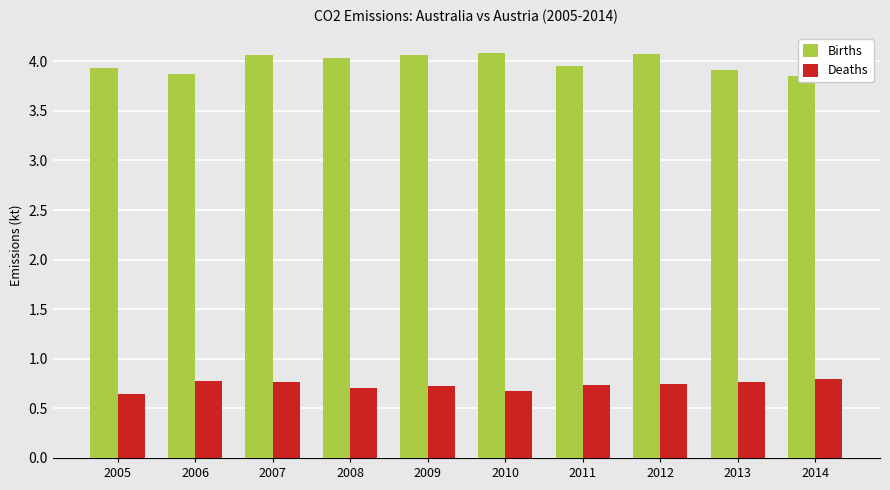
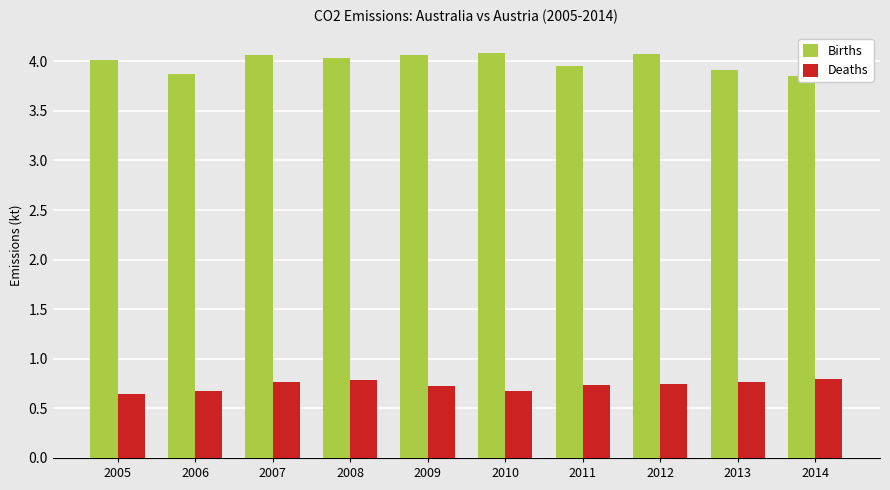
  {
    "Births": {
-     "2005": 3.9,
+     "2005": 4.0,
      "2006": 3.9,
      "2007": 4.1,
      "2008": 4.0,
      "2009": 4.1,
      "2010": 4.1,
      "2011": 4.0,
      "2012": 4.1,
      "2013": 3.9
    },
    "Deaths": {
      "2005": 0.6,
-     "2006": 0.8,
+     "2006": 0.7,
      "2007": 0.8,
-     "2008": 0.7,
+     "2008": 0.8,
      "2009": 0.7,
      "2010": 0.7,
      "2011": 0.7,
      "2012": 0.7,
      "2013": 0.8,
      "2014": 0.8
    }
  }
